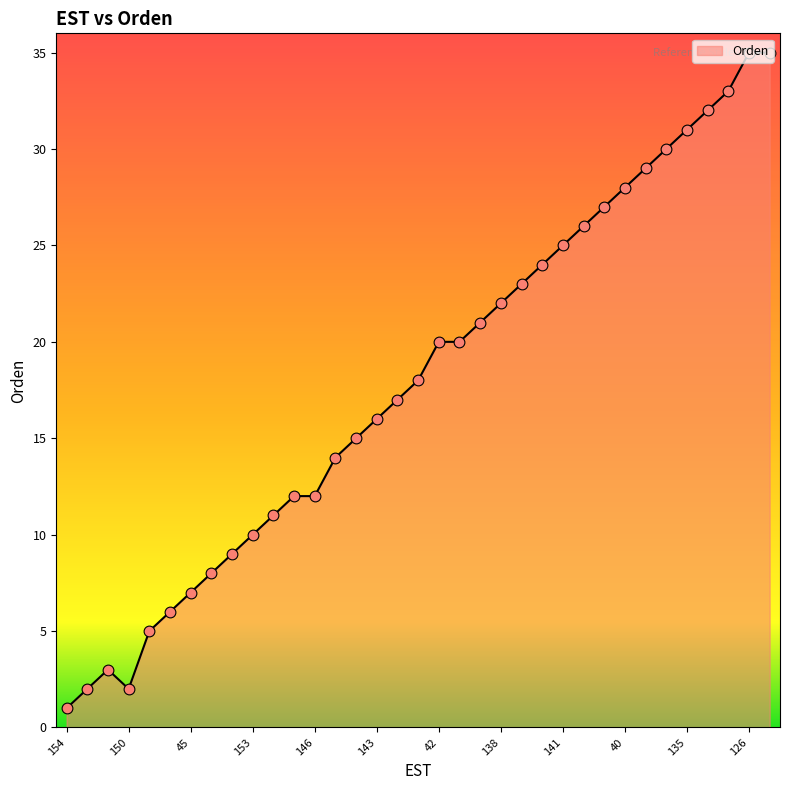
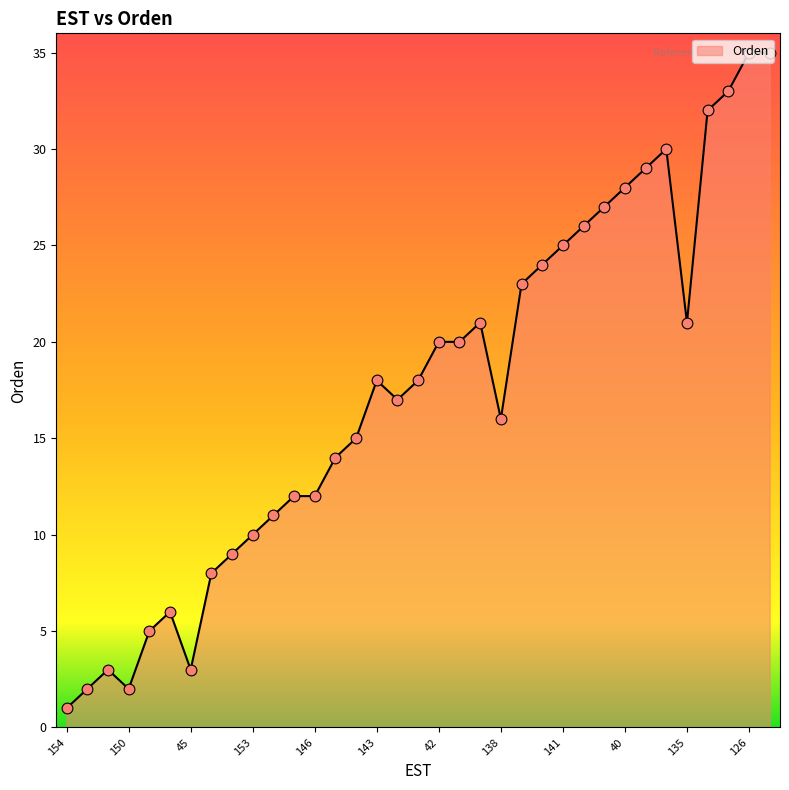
  {
    "154": 1,
    "150": 2,
-   "45": 7,
+   "45": 3,
    "153": 10,
    "146": 12,
-   "143": 16,
+   "143": 18,
    "42": 20,
-   "138": 22,
+   "138": 16,
    "141": 25,
    "40": 28,
-   "135": 31
+   "135": 21
  }
